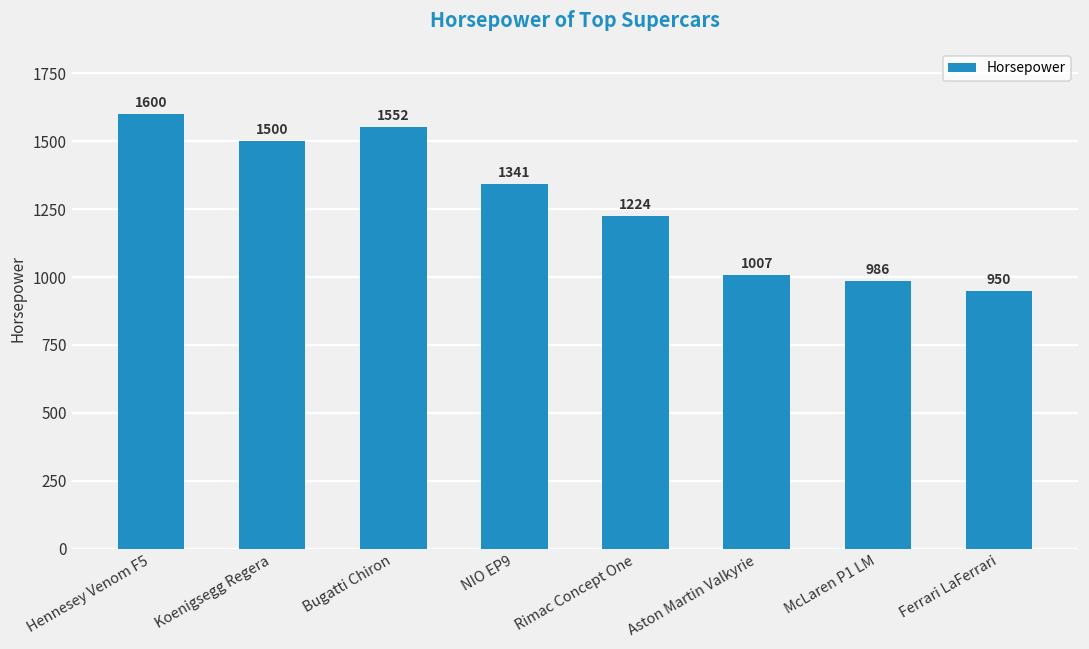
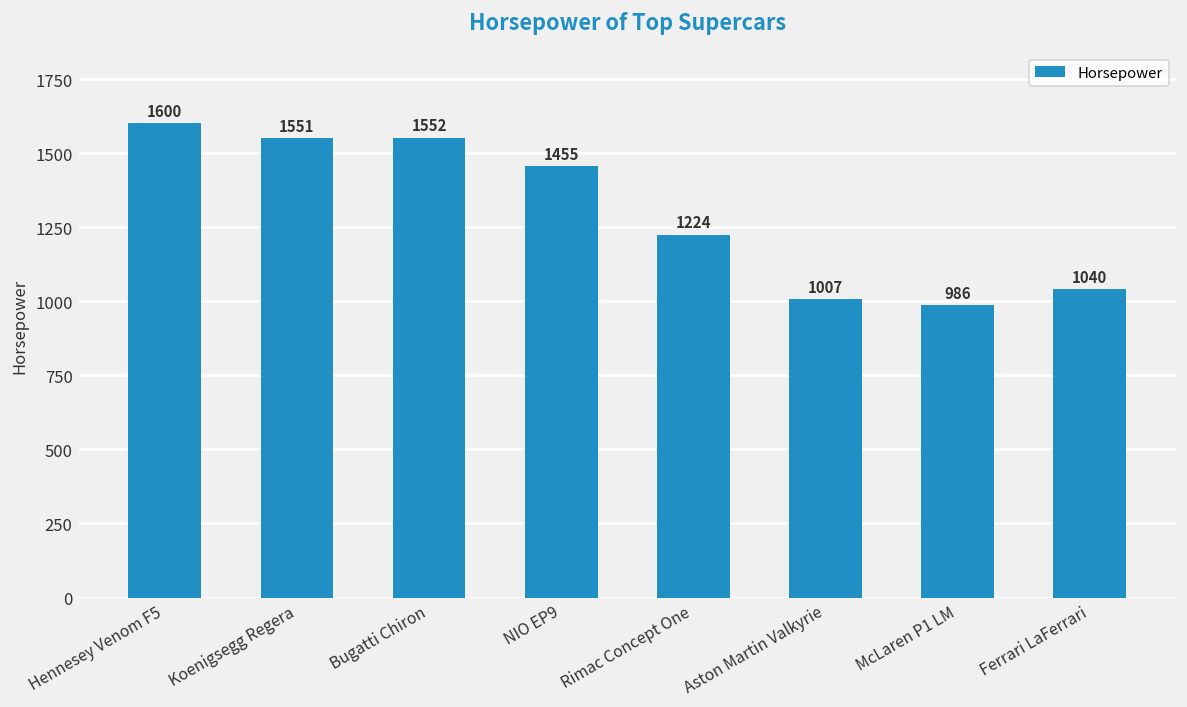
  {
    "Hennesey Venom F5": 1600,
-   "Koenigsegg Regera": 1500,
+   "Koenigsegg Regera": 1551,
    "Bugatti Chiron": 1552,
-   "NIO EP9": 1341,
+   "NIO EP9": 1455,
    "Rimac Concept One": 1224,
    "Aston Martin Valkyrie": 1007,
    "McLaren P1 LM": 986,
-   "Ferrari LaFerrari": 950
+   "Ferrari LaFerrari": 1040
  }
